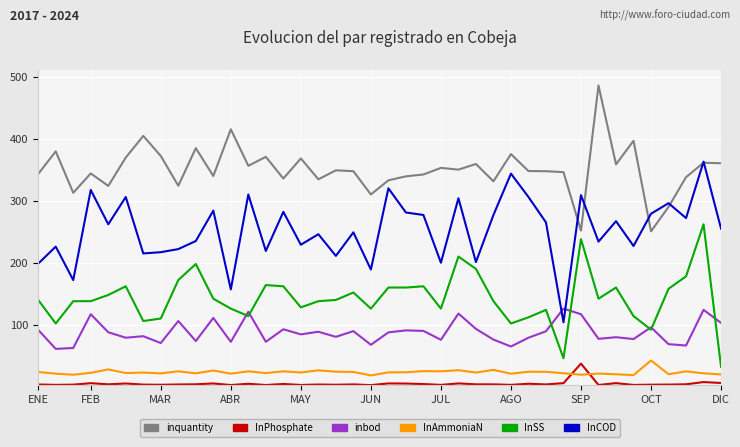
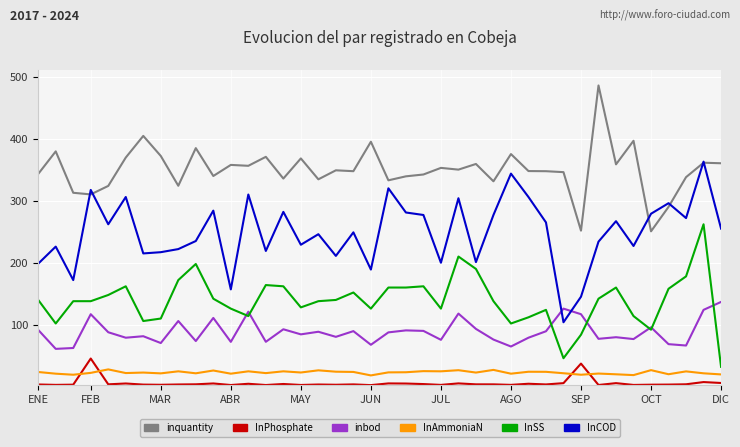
  {
    "inquantity": {
      "ENE": 340,
-     "FEB": 340,
+     "FEB": 310,
      "MAR": 370,
-     "ABR": 420,
+     "ABR": 360,
      "MAY": 370,
-     "JUN": 310,
+     "JUN": 400,
      "JUL": 350,
      "AGO": 380,
      "SEP": 250,
      "OCT": 250,
      "DIC": 360
    },
    "InPhosphate": {
      "ENE": 0,
-     "FEB": 10,
+     "FEB": 50,
      "MAR": 0,
      "ABR": 0,
      "MAY": 0,
      "JUN": 0,
      "JUL": 0,
      "AGO": 0,
      "SEP": 40,
      "OCT": 0,
      "DIC": 10
    },
    "inbod": {
      "ENE": 90,
      "FEB": 120,
      "MAR": 70,
      "ABR": 70,
      "MAY": 80,
      "JUN": 70,
      "JUL": 80,
      "AGO": 60,
      "SEP": 120,
-     "DIC": 100
+     "DIC": 140
    },
    "InAmmoniaN": {
      "ENE": 20,
      "FEB": 20,
      "MAR": 20,
      "ABR": 20,
      "MAY": 20,
      "JUN": 20,
      "JUL": 20,
      "AGO": 20,
      "SEP": 20,
-     "OCT": 40,
+     "OCT": 30,
      "DIC": 20
    },
    "InSS": {
      "ENE": 140,
      "FEB": 140,
      "MAR": 110,
      "ABR": 130,
      "MAY": 130,
      "JUN": 130,
      "JUL": 130,
      "AGO": 100,
-     "SEP": 240,
+     "SEP": 80,
      "DIC": 30
    },
    "InCOD": {
      "ENE": 200,
      "FEB": 320,
      "MAR": 220,
      "ABR": 160,
      "MAY": 230,
      "JUN": 190,
      "JUL": 200,
      "AGO": 340,
-     "SEP": 310,
+     "SEP": 150,
      "OCT": 280,
      "DIC": 260
    }
  }
